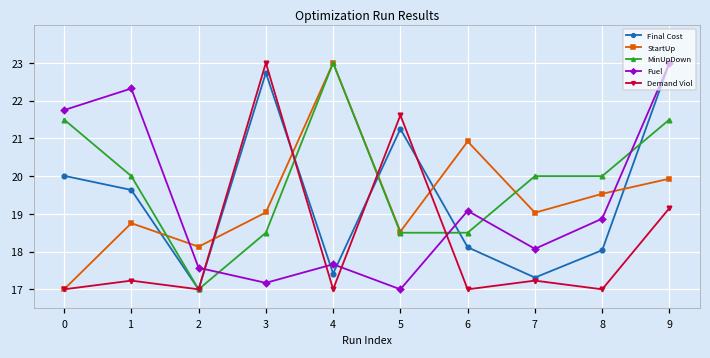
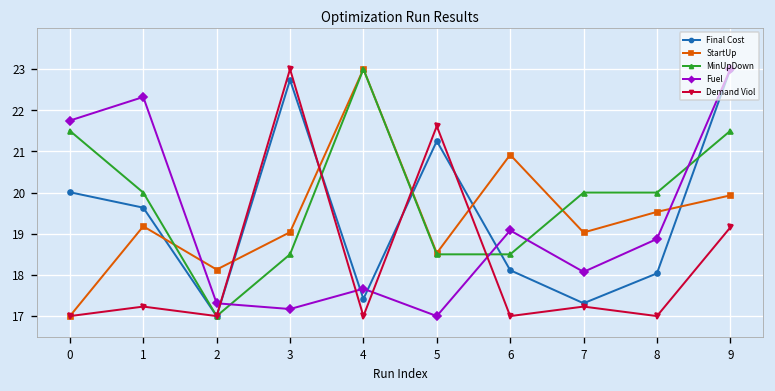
  {
    "Final Cost": {
      "0": 20.0,
      "1": 19.6,
      "3": 22.7,
      "4": 17.4,
      "5": 21.3,
      "6": 18.1,
      "7": 17.3,
      "8": 18.0
    },
    "StartUp": {
-     "1": 18.8,
+     "1": 19.2,
      "2": 18.1,
      "3": 19.0,
      "6": 20.9,
      "7": 19.0,
      "8": 19.5,
      "9": 19.9
    },
    "MinUpDown": {
      "0": 21.5,
      "1": 20.0,
      "3": 18.5,
      "6": 18.5,
      "7": 20.0,
      "8": 20.0,
      "9": 21.5
    },
    "Fuel": {
      "0": 21.7,
      "1": 22.3,
-     "2": 17.6,
+     "2": 17.3,
      "3": 17.2,
      "4": 17.7,
      "5": 17.0,
      "6": 19.1,
      "7": 18.1,
      "8": 18.9
    },
    "Demand Viol": {
      "1": 17.2,
      "3": 23.0,
      "4": 17.0,
      "5": 21.6,
      "6": 17.0,
      "7": 17.2,
      "8": 17.0,
      "9": 19.2
    }
  }
